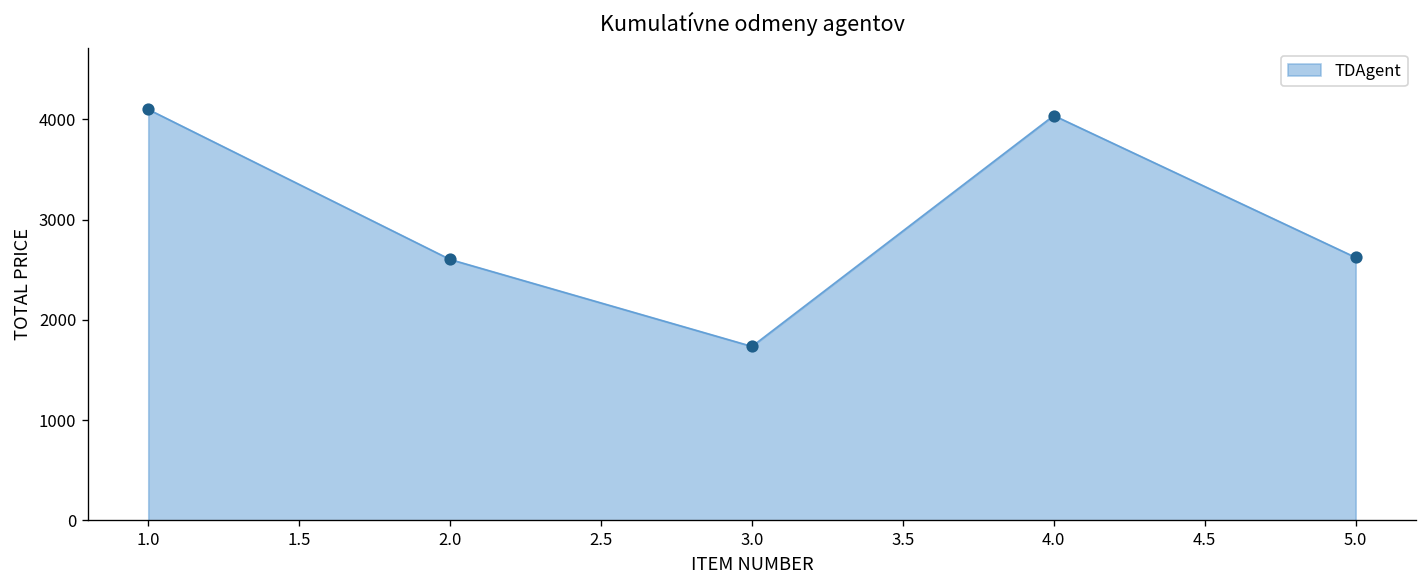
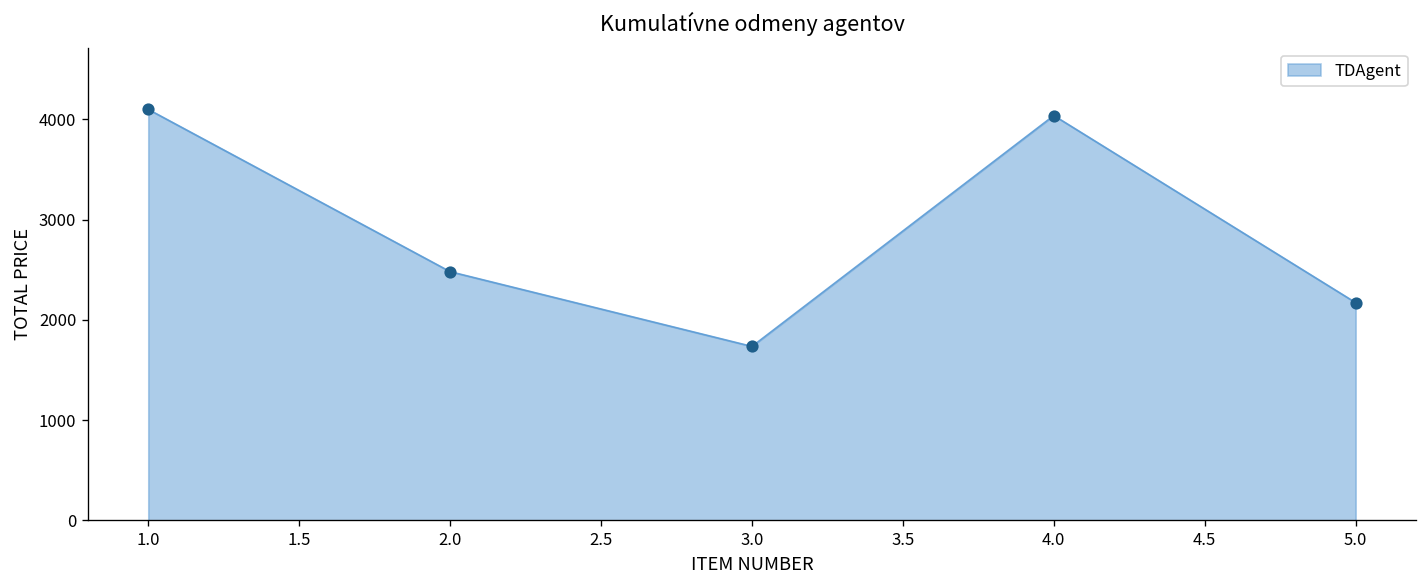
  {
    "1.0": 4100,
-   "2.0": 2600,
+   "2.0": 2500,
    "3.0": 1700,
    "4.0": 4000,
-   "5.0": 2600
+   "5.0": 2200
  }
